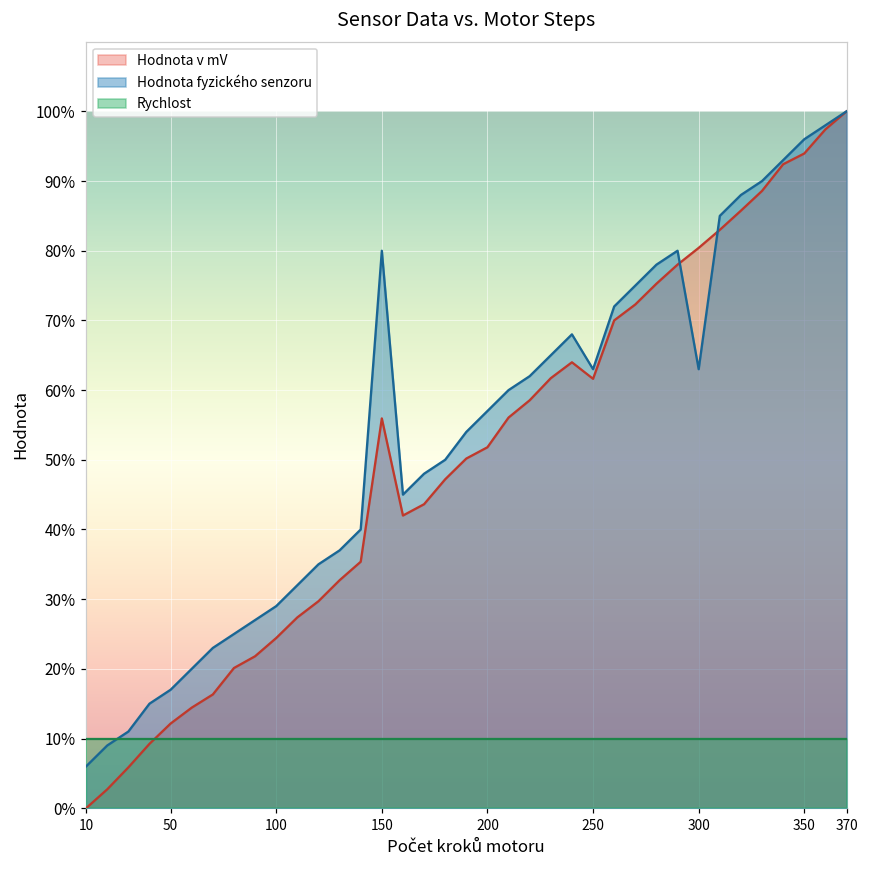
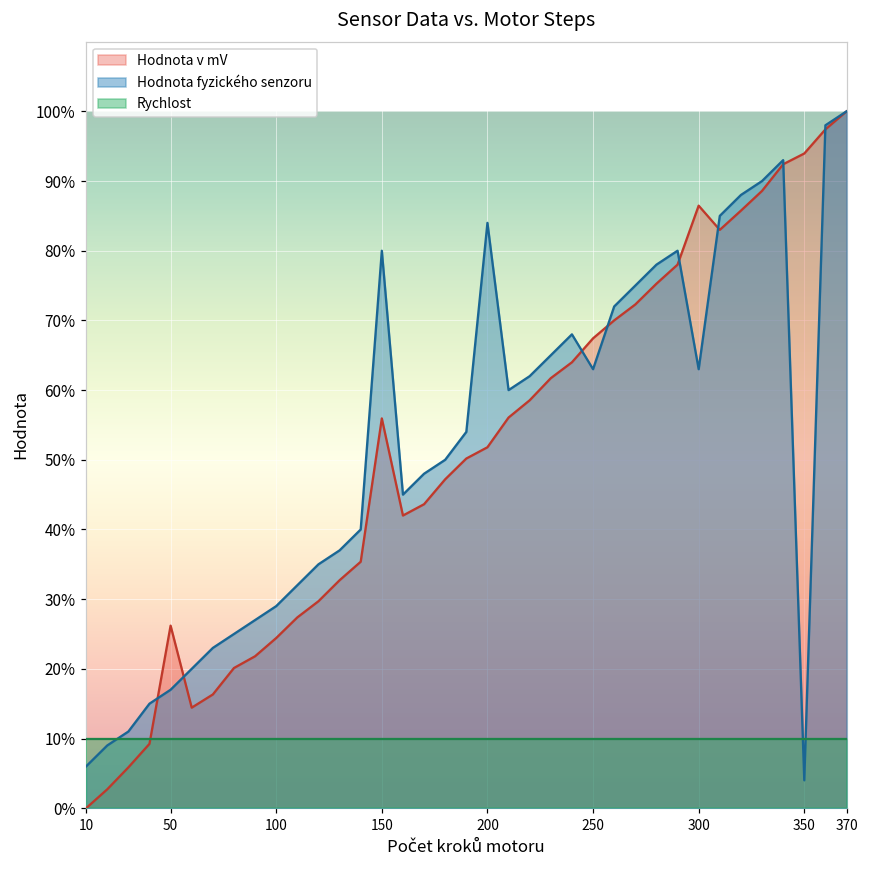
  {
    "Hodnota v mV": {
      "10": "0%",
-     "50": "12%",
+     "50": "26%",
      "100": "24%",
      "150": "56%",
      "200": "52%",
-     "250": "62%",
-     "300": "80%",
+     "250": "67%",
+     "300": "86%",
      "350": "94%"
    },
    "Hodnota fyzického senzoru": {
      "10": "6%",
      "50": "17%",
      "100": "29%",
      "150": "80%",
-     "200": "57%",
+     "200": "84%",
      "250": "63%",
      "300": "63%",
-     "350": "96%"
+     "350": "4%"
    },
    "Rychlost": {
      "10": "10%",
      "50": "10%",
      "100": "10%",
      "150": "10%",
      "200": "10%",
      "250": "10%",
      "300": "10%",
      "350": "10%",
      "370": "10%"
    }
  }
